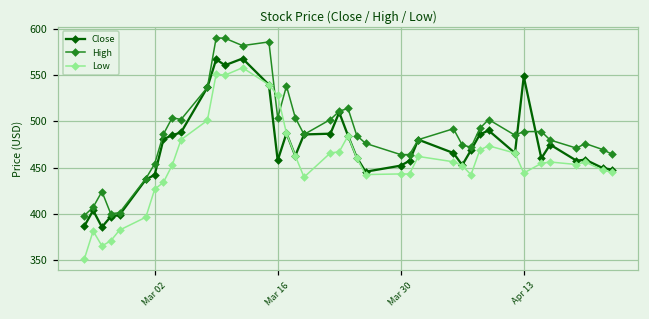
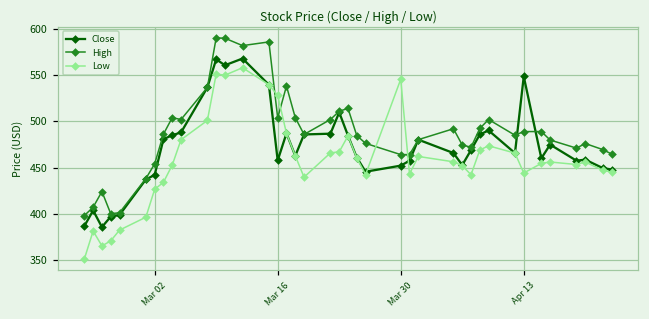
  {
    "Close": {
      "Mar 02": 440,
      "Mar 16": 460,
      "Mar 30": 450,
      "Apr 13": 550
    },
    "High": {
      "Mar 02": 450,
      "Mar 16": 500,
      "Mar 30": 460,
      "Apr 13": 490
    },
    "Low": {
      "Mar 02": 430,
      "Mar 16": 530,
-     "Mar 30": 440,
+     "Mar 30": 550,
      "Apr 13": 440
    }
  }
